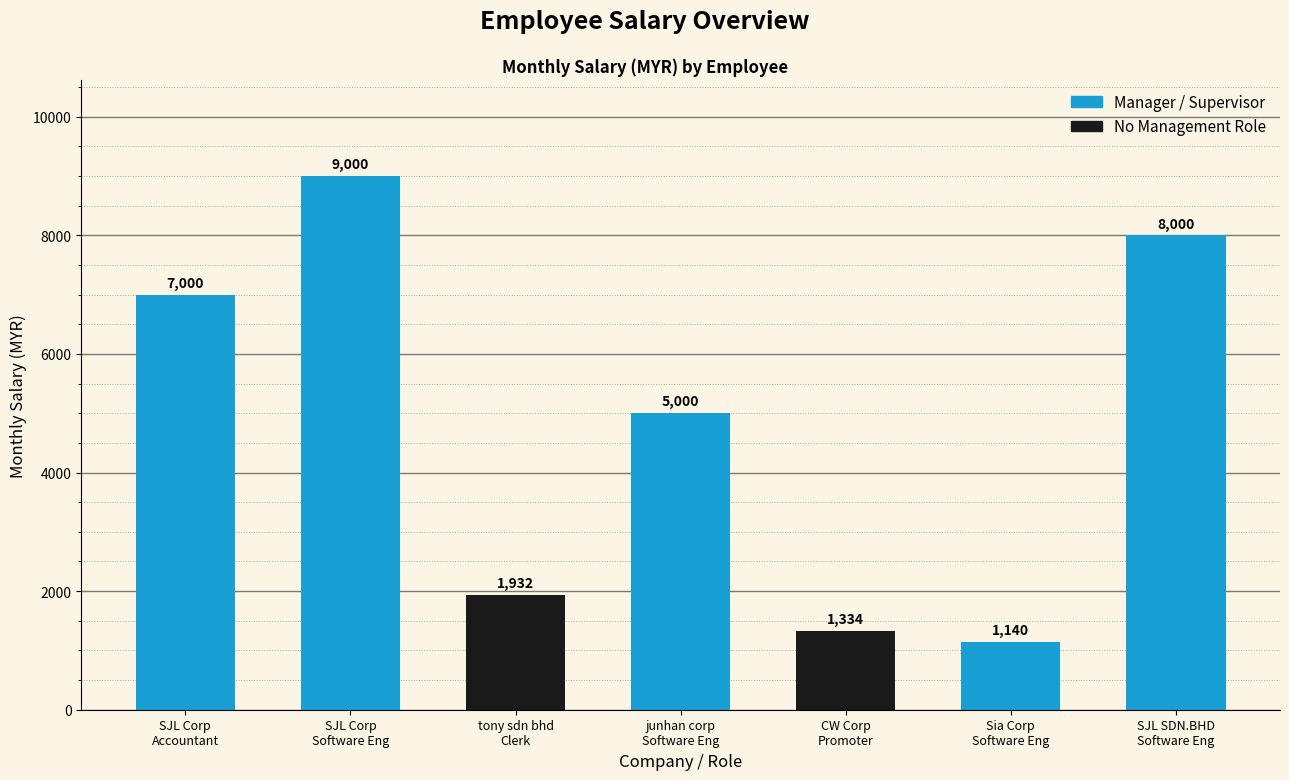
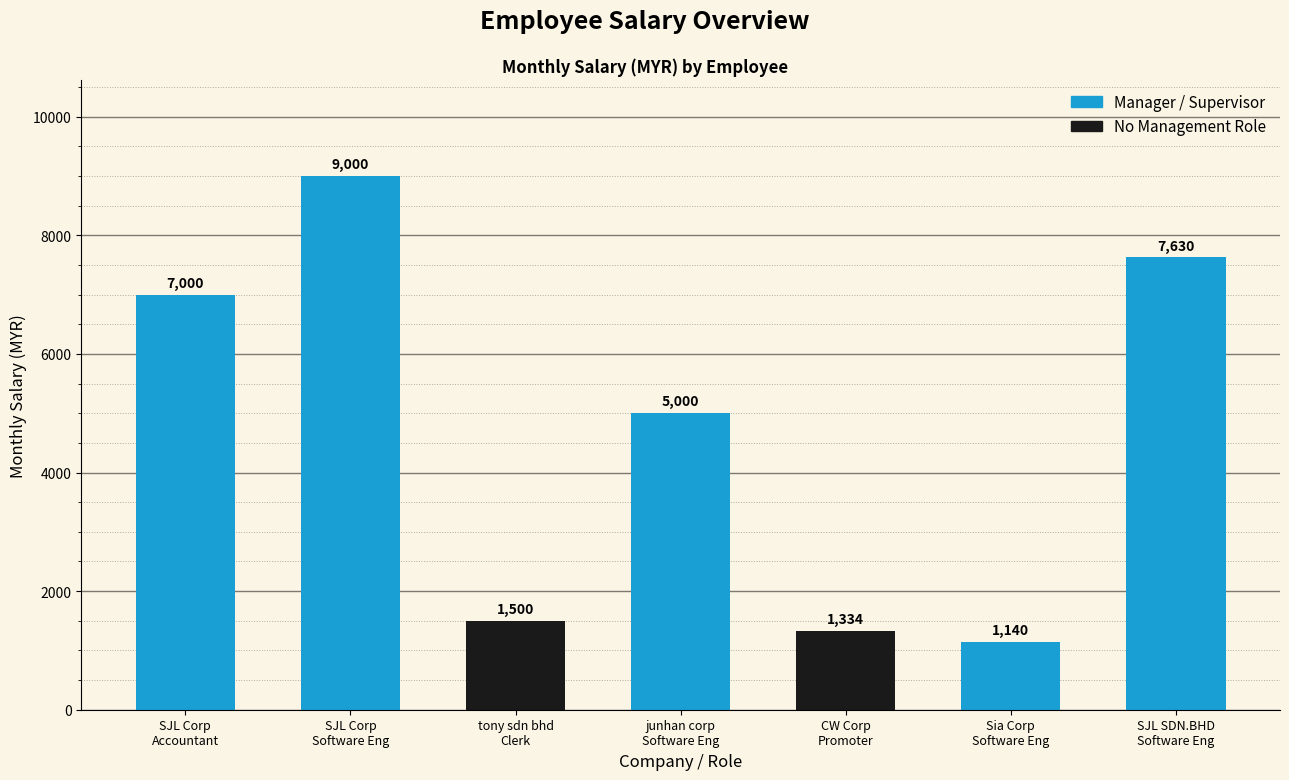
  {
    "SJL Corp Accountant": "7,000",
    "SJL Corp Software Eng": "9,000",
-   "tony sdn bhd Clerk": "1,932",
+   "tony sdn bhd Clerk": "1,500",
    "junhan corp Software Eng": "5,000",
    "CW Corp Promoter": "1,334",
    "Sia Corp Software Eng": "1,140",
-   "SJL SDN.BHD Software Eng": "8,000"
+   "SJL SDN.BHD Software Eng": "7,630"
  }
